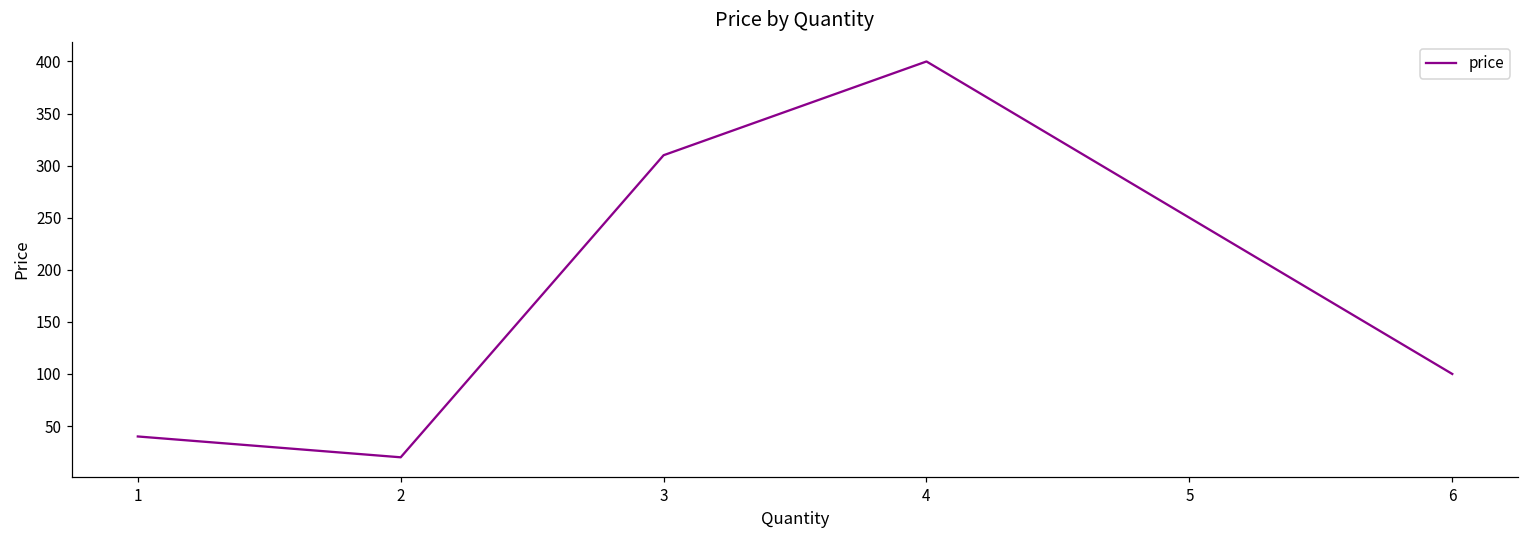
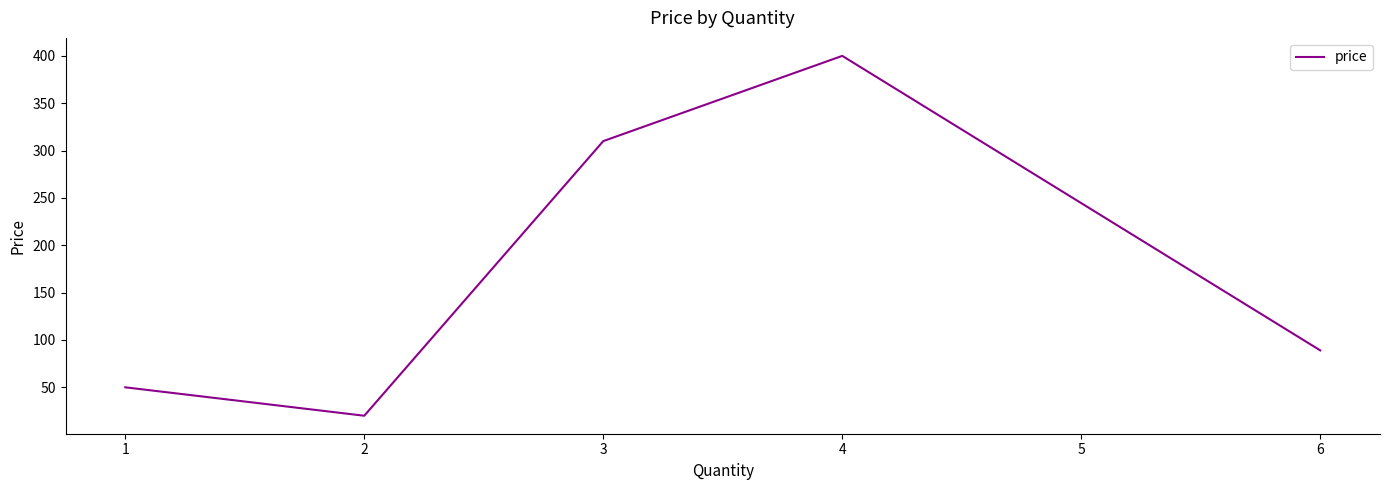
  {
-   "1": 40,
+   "1": 50,
    "2": 20,
    "3": 310,
    "4": 400,
-   "6": 100
+   "6": 90
  }
